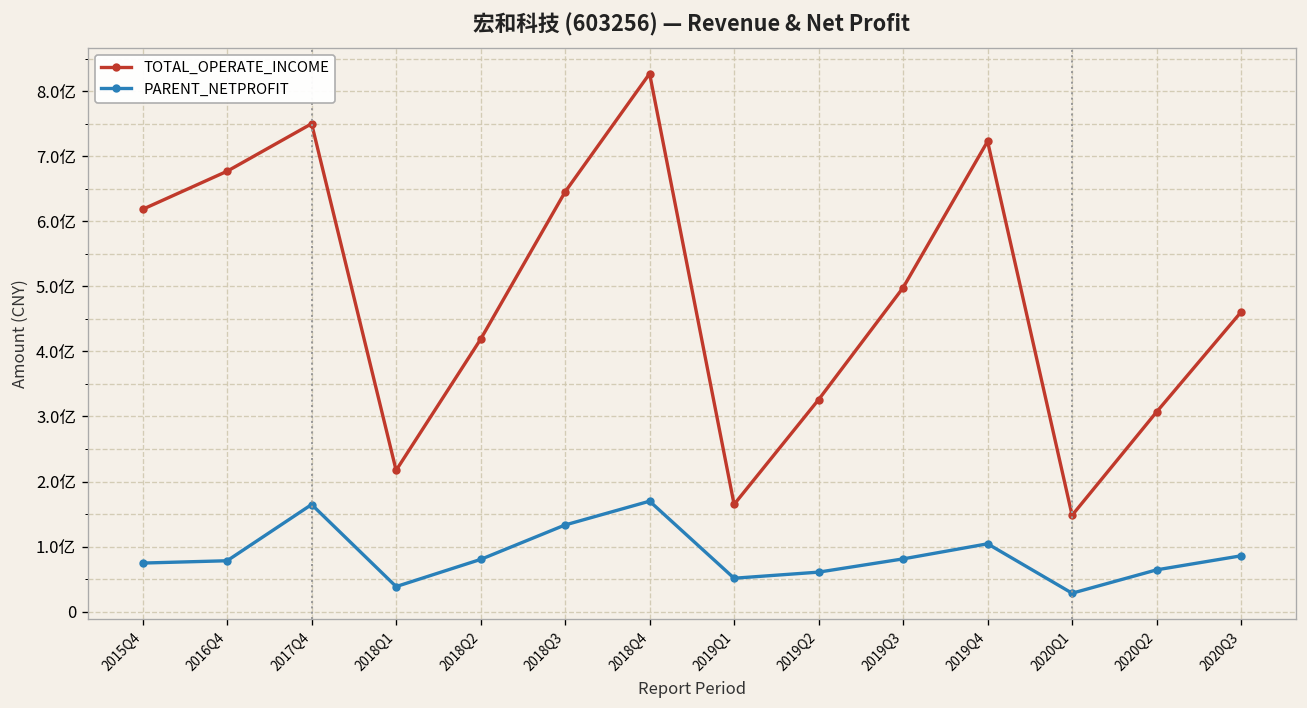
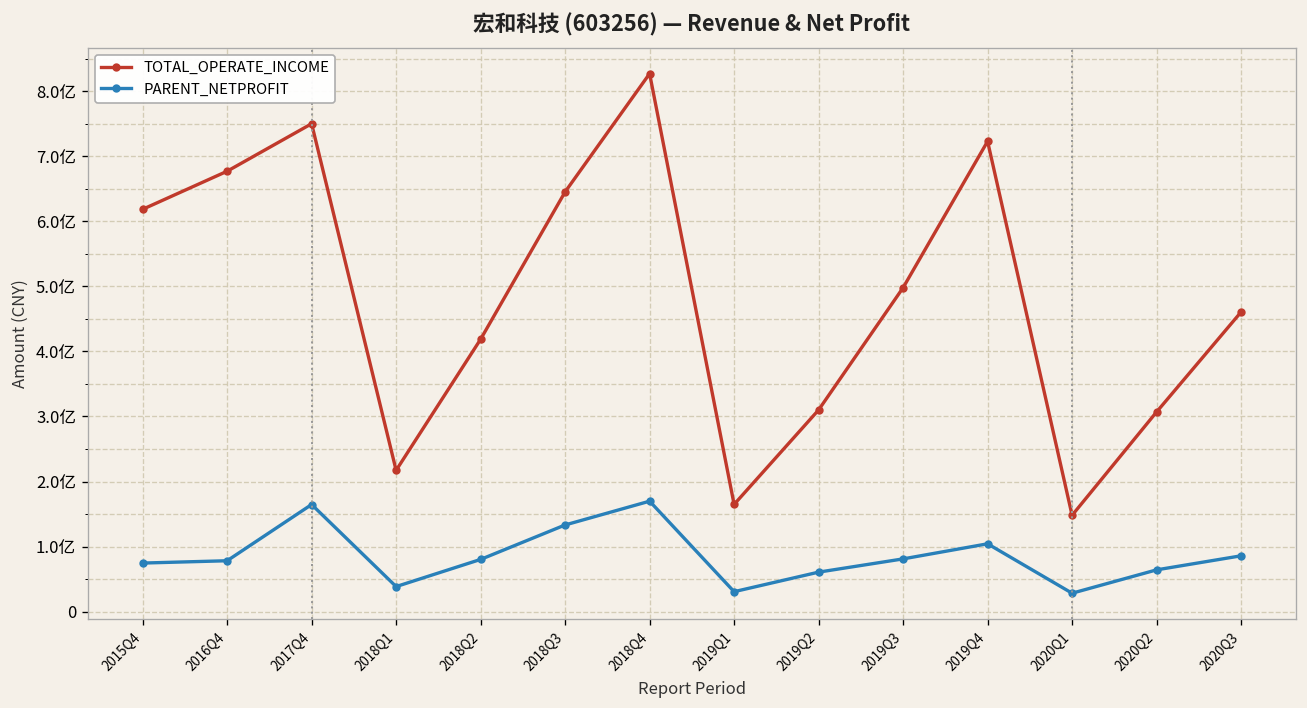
  {
    "TOTAL_OPERATE_INCOME": {
      "2015Q4": "6.2亿",
      "2016Q4": "6.8亿",
      "2017Q4": "7.5亿",
      "2018Q1": "2.2亿",
      "2018Q2": "4.2亿",
      "2018Q3": "6.5亿",
      "2018Q4": "8.3亿",
      "2019Q1": "1.6亿",
-     "2019Q2": "3.3亿",
+     "2019Q2": "3.1亿",
      "2019Q3": "5.0亿",
      "2019Q4": "7.2亿",
      "2020Q1": "1.5亿",
      "2020Q2": "3.1亿",
      "2020Q3": "4.6亿"
    },
    "PARENT_NETPROFIT": {
      "2015Q4": "0.7亿",
      "2016Q4": "0.8亿",
      "2017Q4": "1.6亿",
      "2018Q1": "0.4亿",
      "2018Q2": "0.8亿",
      "2018Q3": "1.3亿",
      "2018Q4": "1.7亿",
-     "2019Q1": "0.5亿",
+     "2019Q1": "0.3亿",
      "2019Q2": "0.6亿",
      "2019Q3": "0.8亿",
      "2019Q4": "1.0亿",
      "2020Q1": "0.3亿",
      "2020Q2": "0.6亿",
      "2020Q3": "0.9亿"
    }
  }
